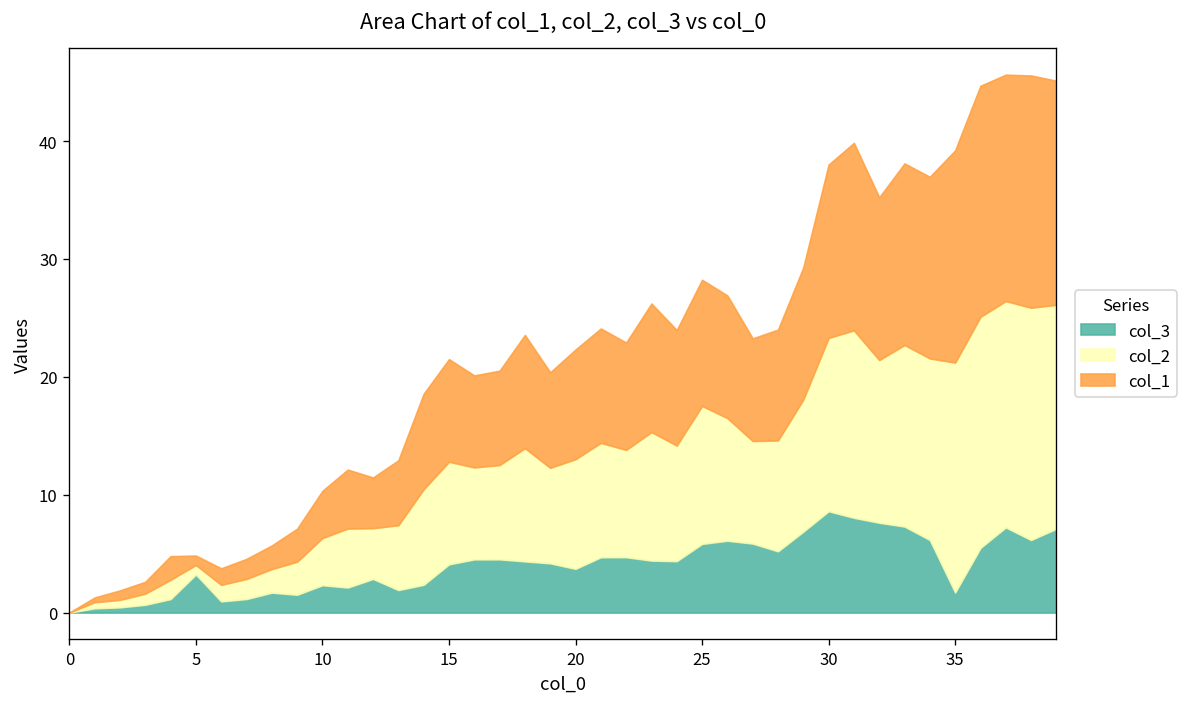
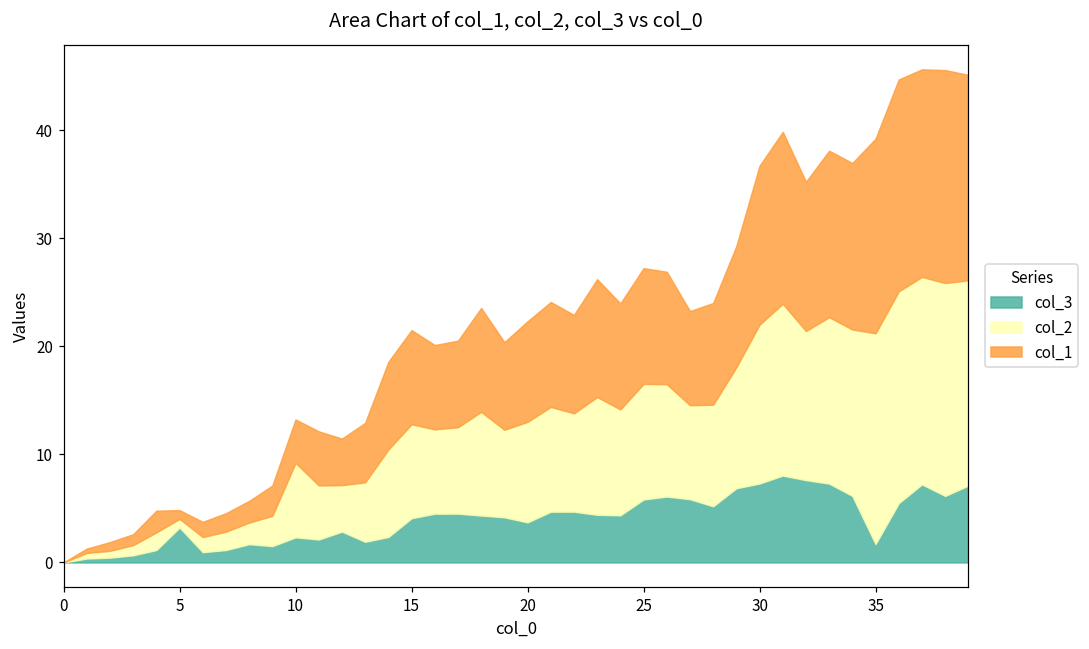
  {
    "col_3": {
      "5": 3,
      "10": 2,
      "15": 4,
      "20": 4,
      "25": 6,
-     "30": 9,
+     "30": 7,
      "35": 2
    },
    "col_2": {
      "5": 1,
-     "10": 4,
+     "10": 7,
      "15": 9,
      "20": 9,
-     "25": 12,
+     "25": 11,
      "30": 15,
      "35": 20
    },
    "col_1": {
      "5": 1,
      "10": 4,
      "15": 9,
      "20": 9,
      "25": 11,
      "30": 15,
      "35": 18
    }
  }
